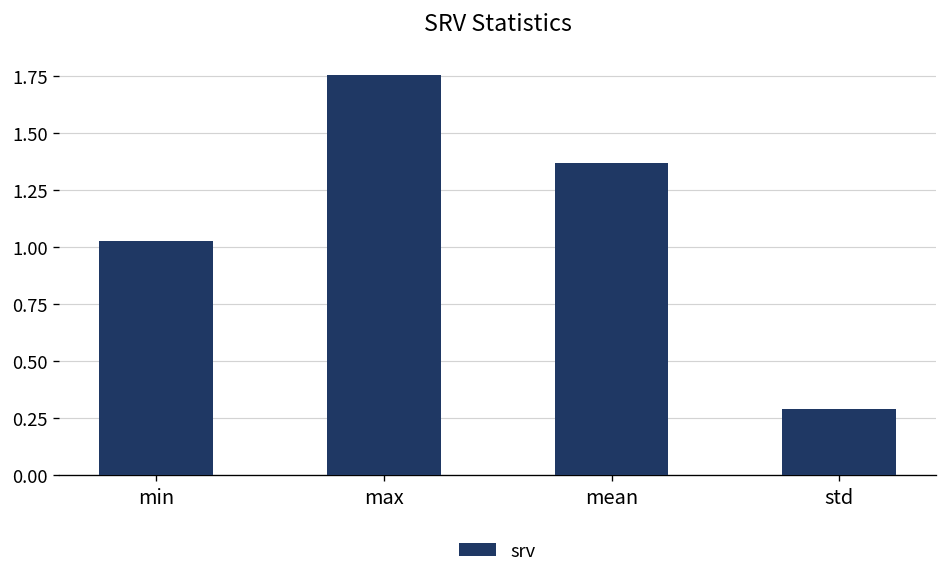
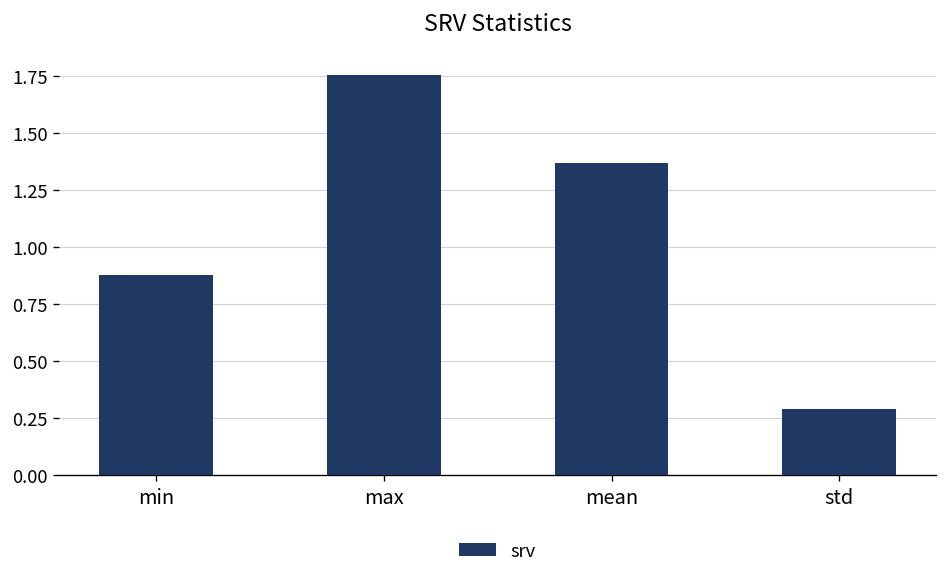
  {
-   "min": 1.03,
+   "min": 0.88,
    "max": 1.75,
    "mean": 1.37,
    "std": 0.29
  }
